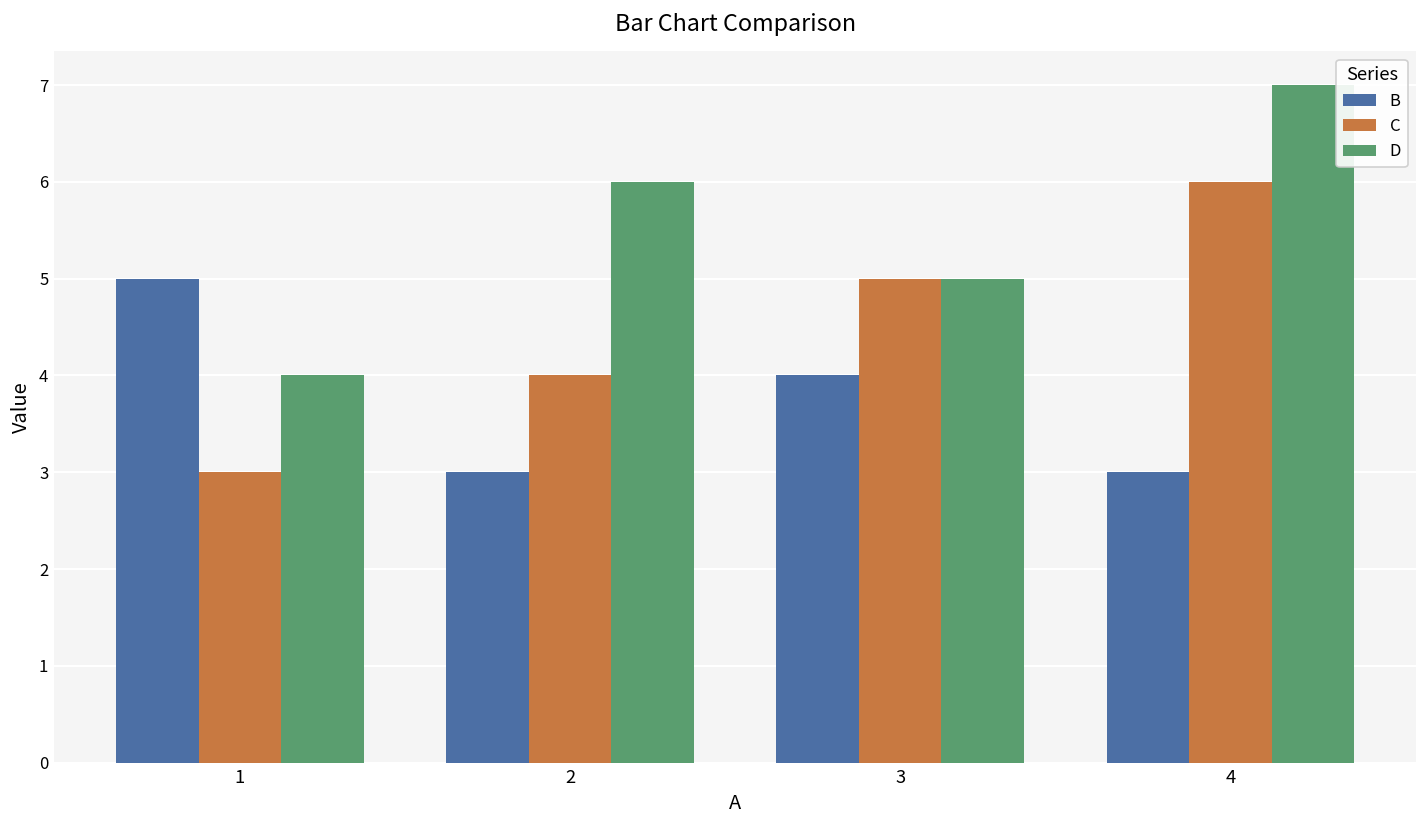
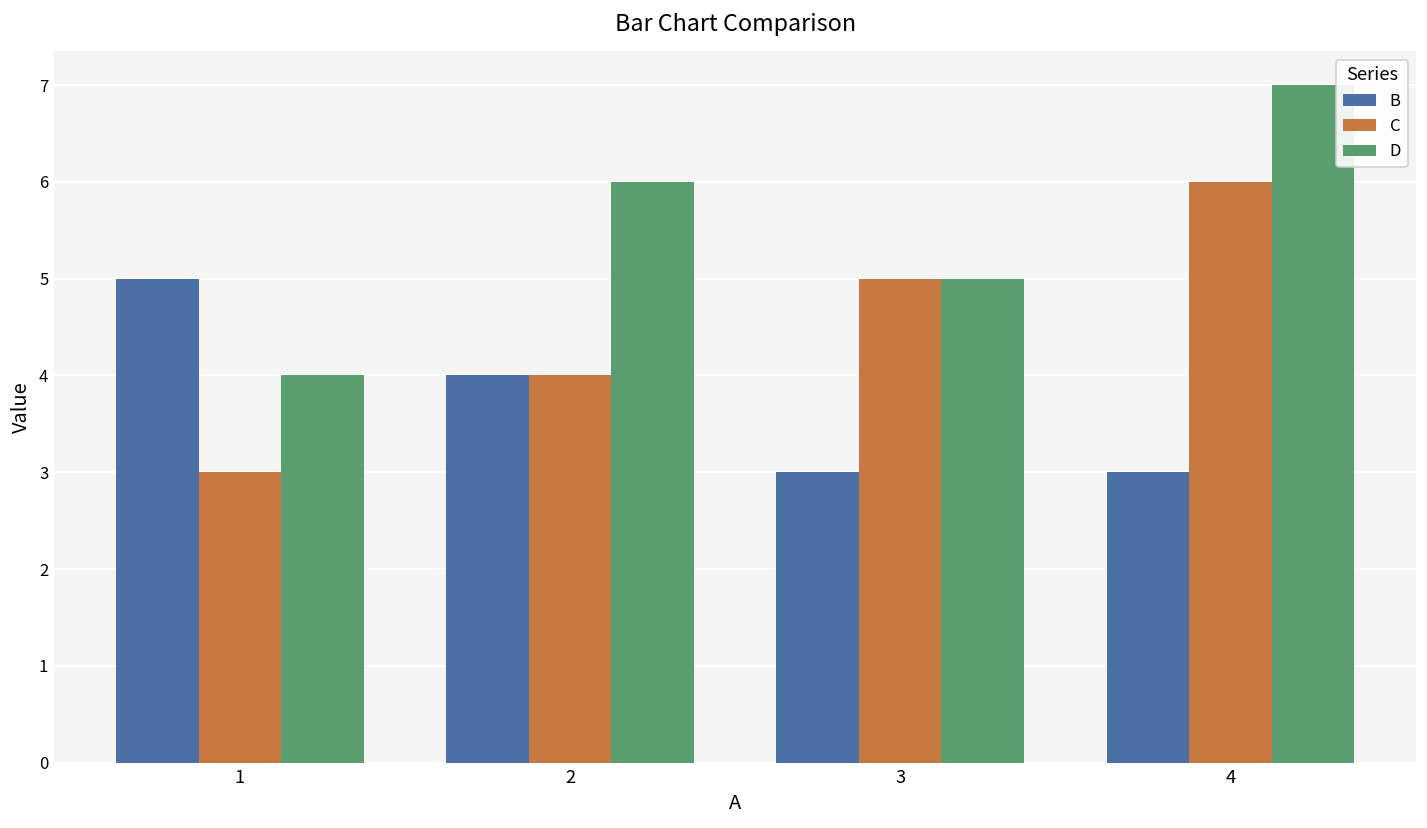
  {
    "B": {
      "1": 5,
-     "2": 3,
-     "3": 4,
+     "2": 4,
+     "3": 3,
      "4": 3
    },
    "C": {
      "1": 3,
      "2": 4,
      "3": 5,
      "4": 6
    },
    "D": {
      "1": 4,
      "2": 6,
      "3": 5,
      "4": 7
    }
  }
